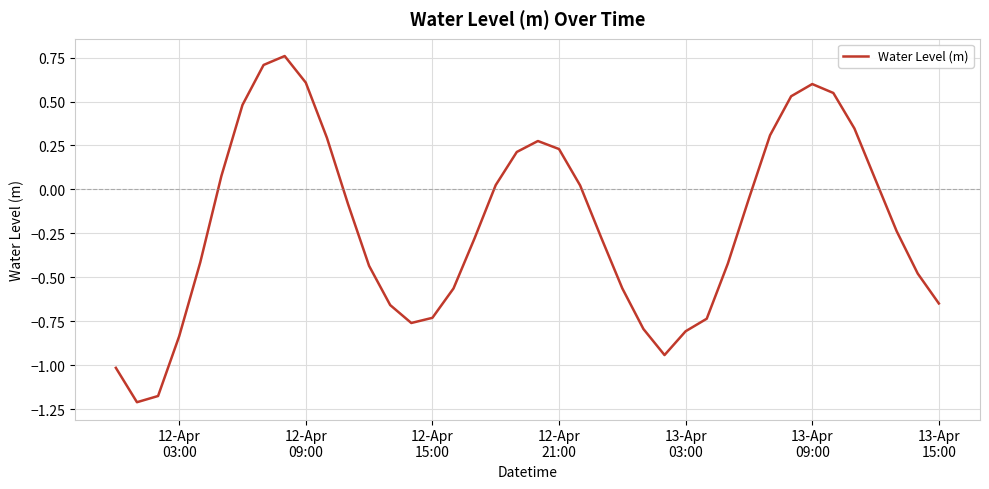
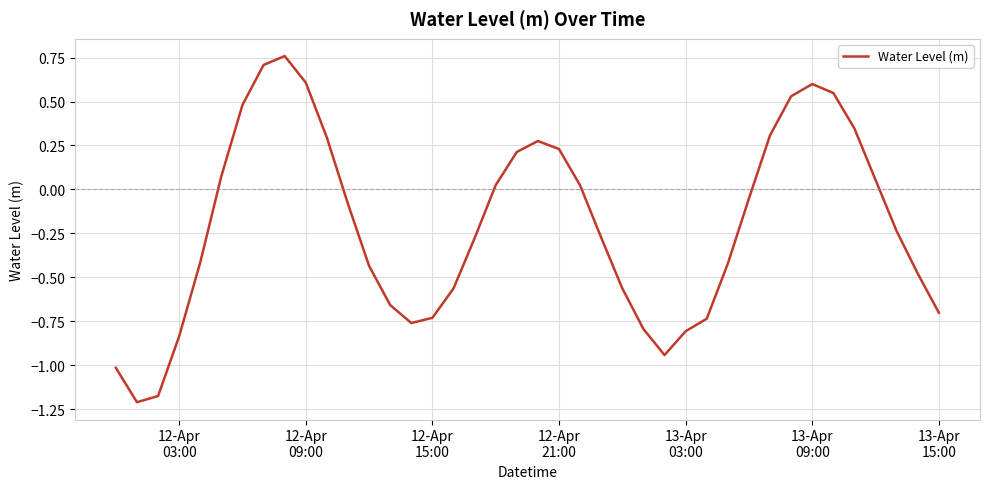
  {
    "12-Apr 03:00": -0.83,
    "12-Apr 09:00": 0.61,
    "12-Apr 15:00": -0.73,
    "12-Apr 21:00": 0.23,
    "13-Apr 03:00": -0.81,
    "13-Apr 09:00": 0.60,
-   "13-Apr 15:00": -0.65
+   "13-Apr 15:00": -0.70
  }
